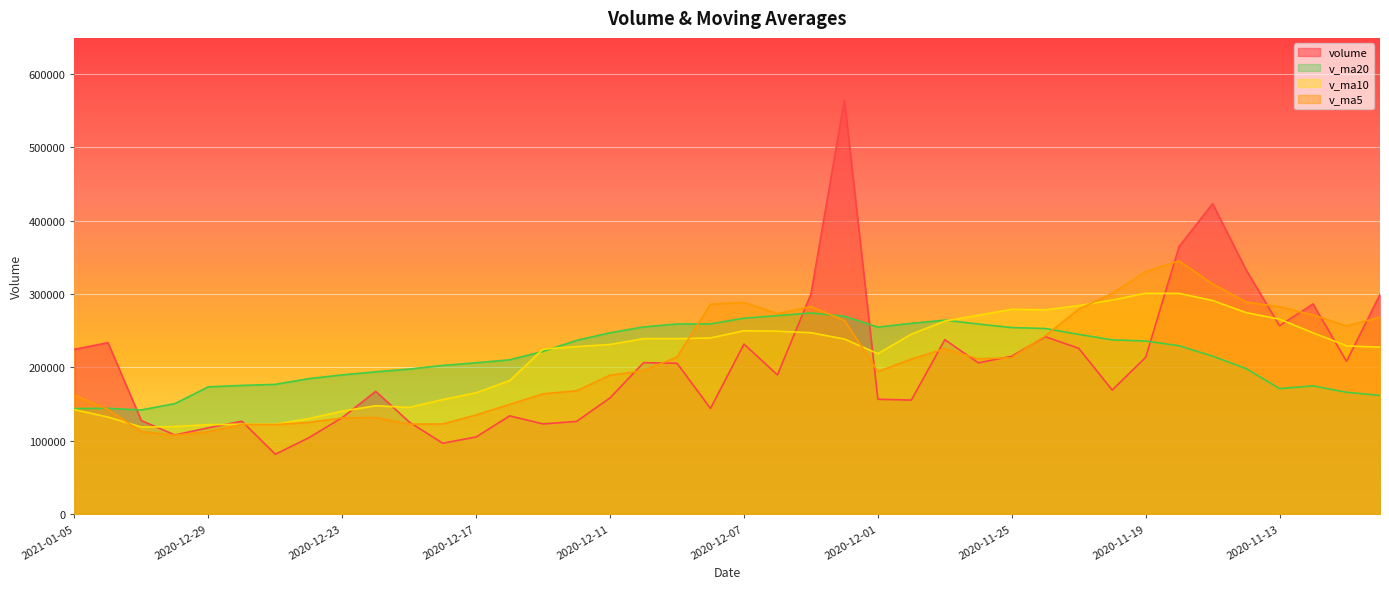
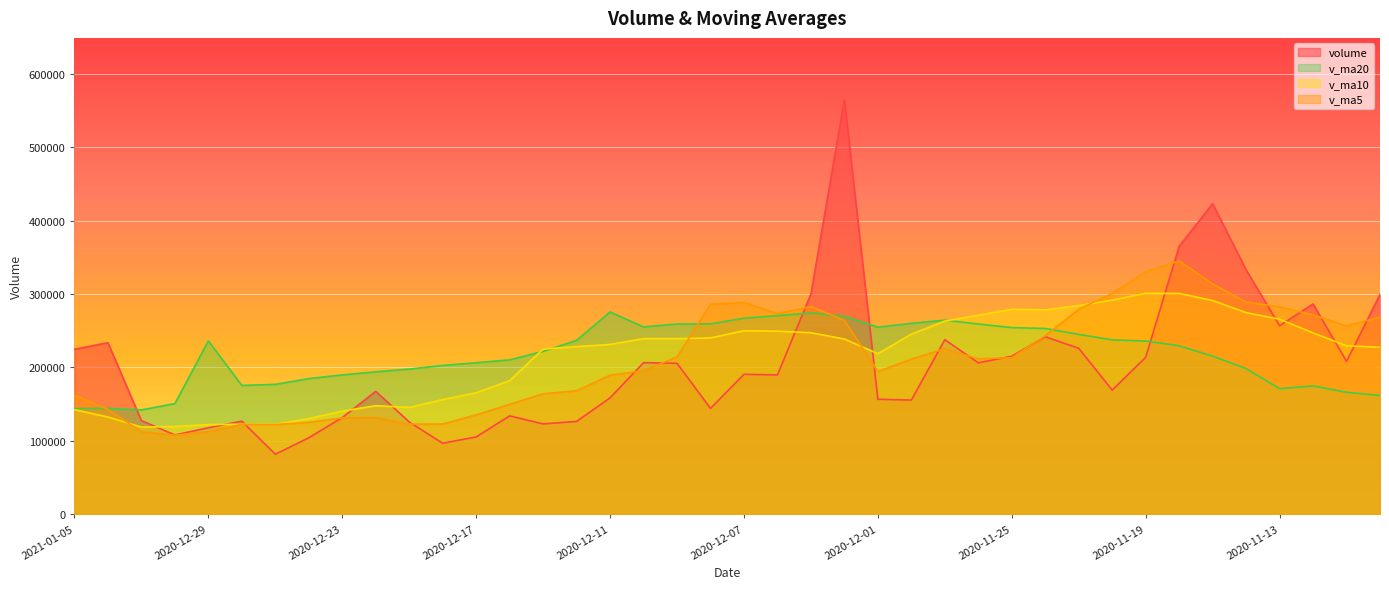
  {
    "volume": {
      "2021-01-05": 220000,
      "2020-12-29": 120000,
      "2020-12-17": 110000,
      "2020-12-11": 160000,
-     "2020-12-07": 230000,
+     "2020-12-07": 190000,
      "2020-12-01": 160000,
      "2020-11-19": 210000,
      "2020-11-13": 260000
    },
    "v_ma20": {
-     "2020-12-29": 170000,
+     "2020-12-29": 240000,
      "2020-12-23": 190000,
      "2020-12-17": 210000,
-     "2020-12-11": 250000,
+     "2020-12-11": 280000,
      "2020-12-07": 270000,
      "2020-12-01": 250000,
      "2020-11-25": 250000,
      "2020-11-19": 240000,
      "2020-11-13": 170000
    }
  }
